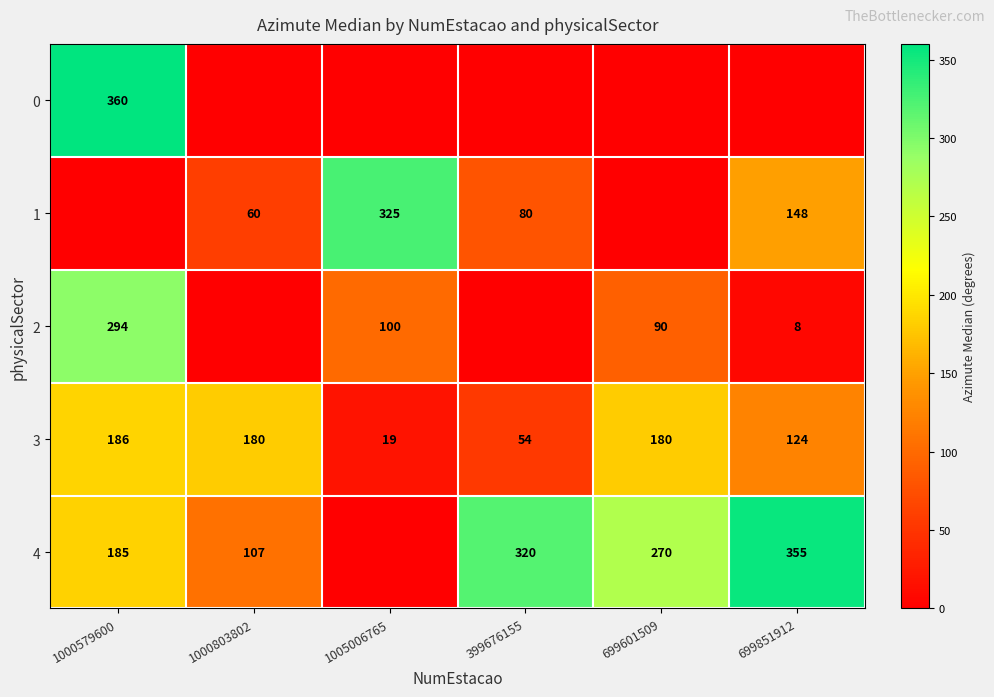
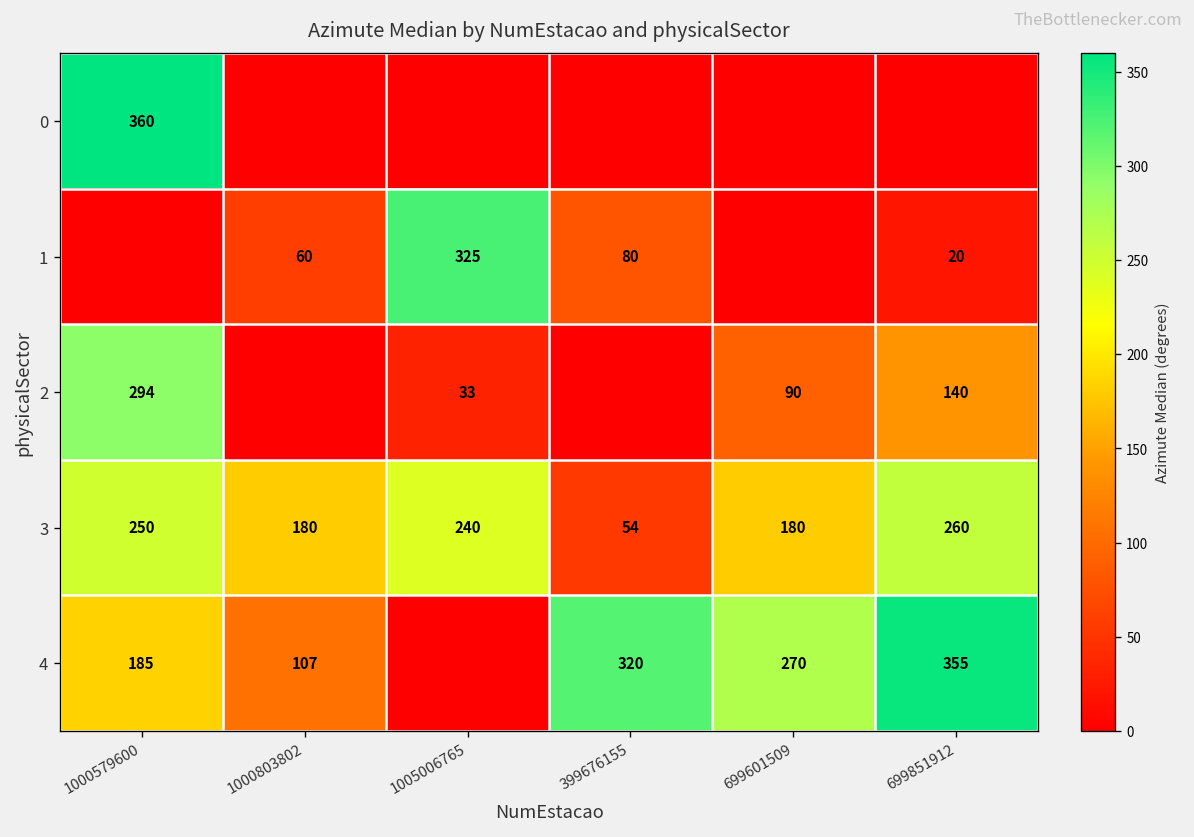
  {
    "0": {
      "1000579600": 360
    },
    "1": {
      "1000803802": 60,
      "1005006765": 325,
      "399676155": 80,
-     "699851912": 148
+     "699851912": 20
    },
    "2": {
      "1000579600": 294,
-     "1005006765": 100,
+     "1005006765": 33,
      "699601509": 90,
-     "699851912": 8
+     "699851912": 140
    },
    "3": {
-     "1000579600": 186,
+     "1000579600": 250,
      "1000803802": 180,
-     "1005006765": 19,
+     "1005006765": 240,
      "399676155": 54,
      "699601509": 180,
-     "699851912": 124
+     "699851912": 260
    },
    "4": {
      "1000579600": 185,
      "1000803802": 107,
      "399676155": 320,
      "699601509": 270,
      "699851912": 355
    }
  }
